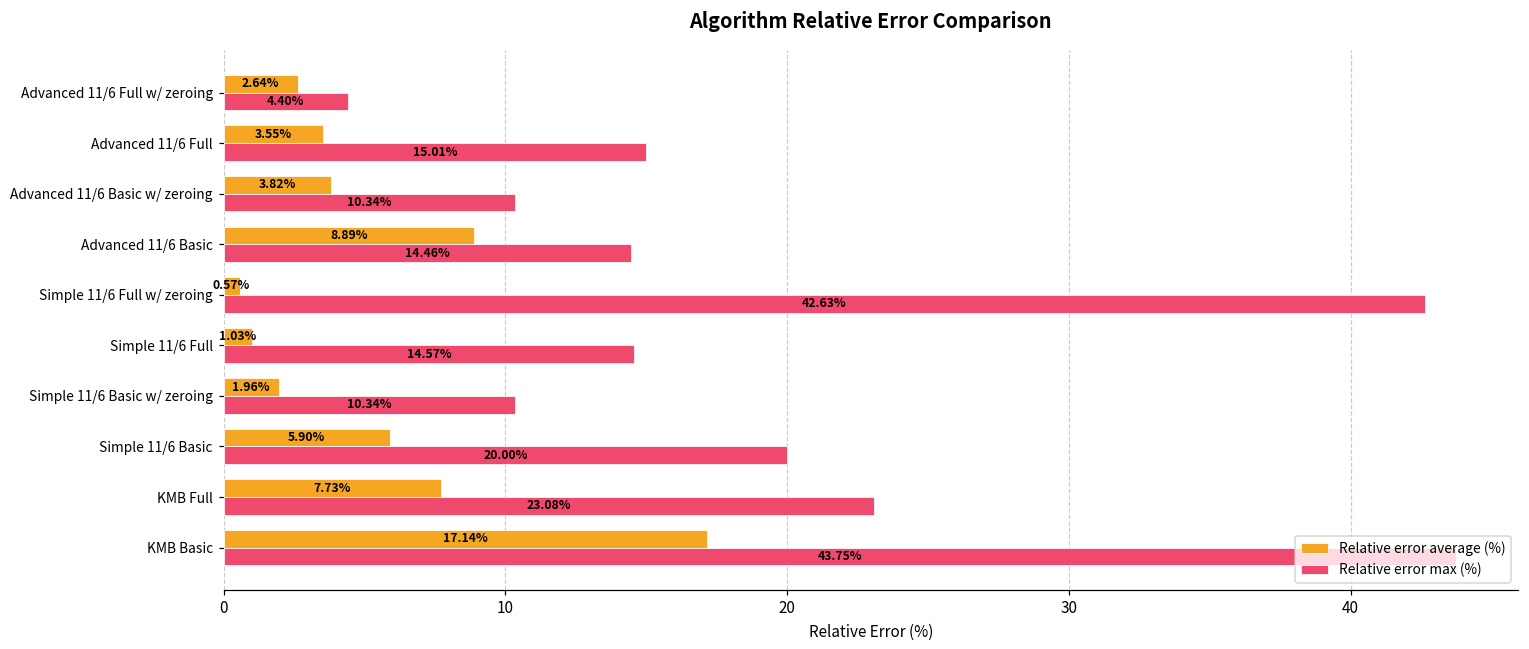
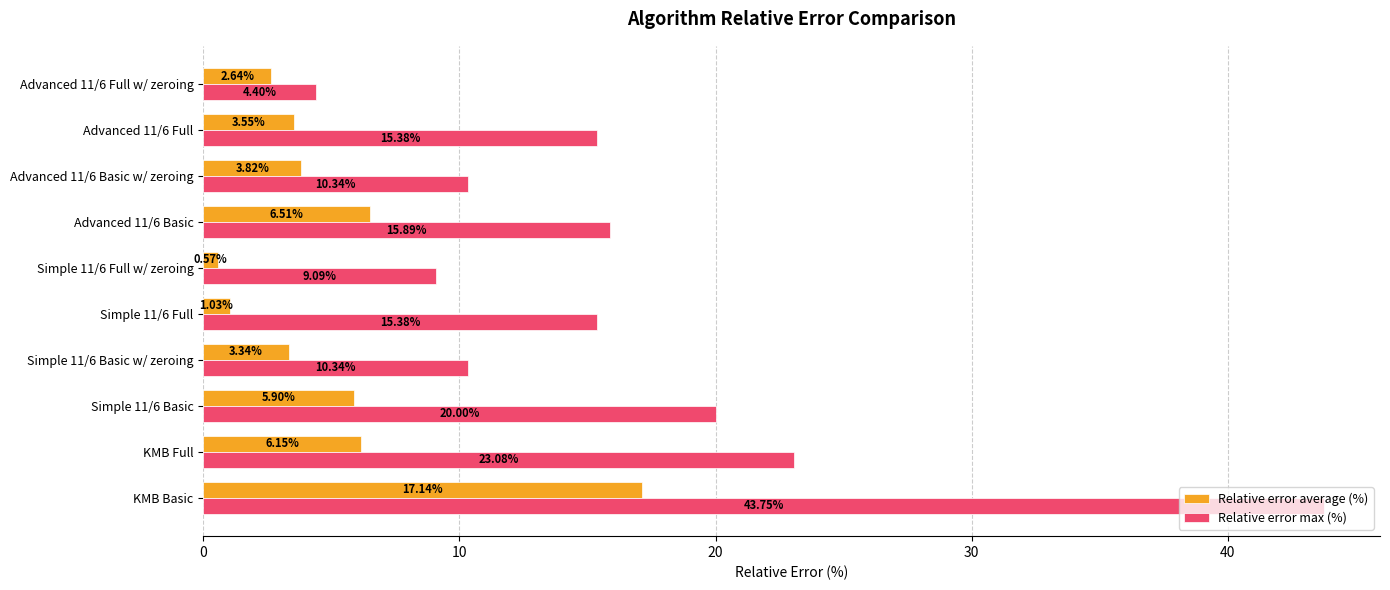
  {
    "Relative error average (%)": {
      "Advanced 11/6 Full w/ zeroing": "2.64%",
      "Advanced 11/6 Full": "3.55%",
      "Advanced 11/6 Basic w/ zeroing": "3.82%",
-     "Advanced 11/6 Basic": "8.89%",
+     "Advanced 11/6 Basic": "6.51%",
      "Simple 11/6 Full w/ zeroing": "0.57%",
      "Simple 11/6 Full": "1.03%",
-     "Simple 11/6 Basic w/ zeroing": "1.96%",
+     "Simple 11/6 Basic w/ zeroing": "3.34%",
      "Simple 11/6 Basic": "5.90%",
-     "KMB Full": "7.73%",
+     "KMB Full": "6.15%",
      "KMB Basic": "17.14%"
    },
    "Relative error max (%)": {
      "Advanced 11/6 Full w/ zeroing": "4.40%",
-     "Advanced 11/6 Full": "15.01%",
+     "Advanced 11/6 Full": "15.38%",
      "Advanced 11/6 Basic w/ zeroing": "10.34%",
-     "Advanced 11/6 Basic": "14.46%",
-     "Simple 11/6 Full w/ zeroing": "42.63%",
-     "Simple 11/6 Full": "14.57%",
+     "Advanced 11/6 Basic": "15.89%",
+     "Simple 11/6 Full w/ zeroing": "9.09%",
+     "Simple 11/6 Full": "15.38%",
      "Simple 11/6 Basic w/ zeroing": "10.34%",
      "Simple 11/6 Basic": "20.00%",
      "KMB Full": "23.08%"
    }
  }
